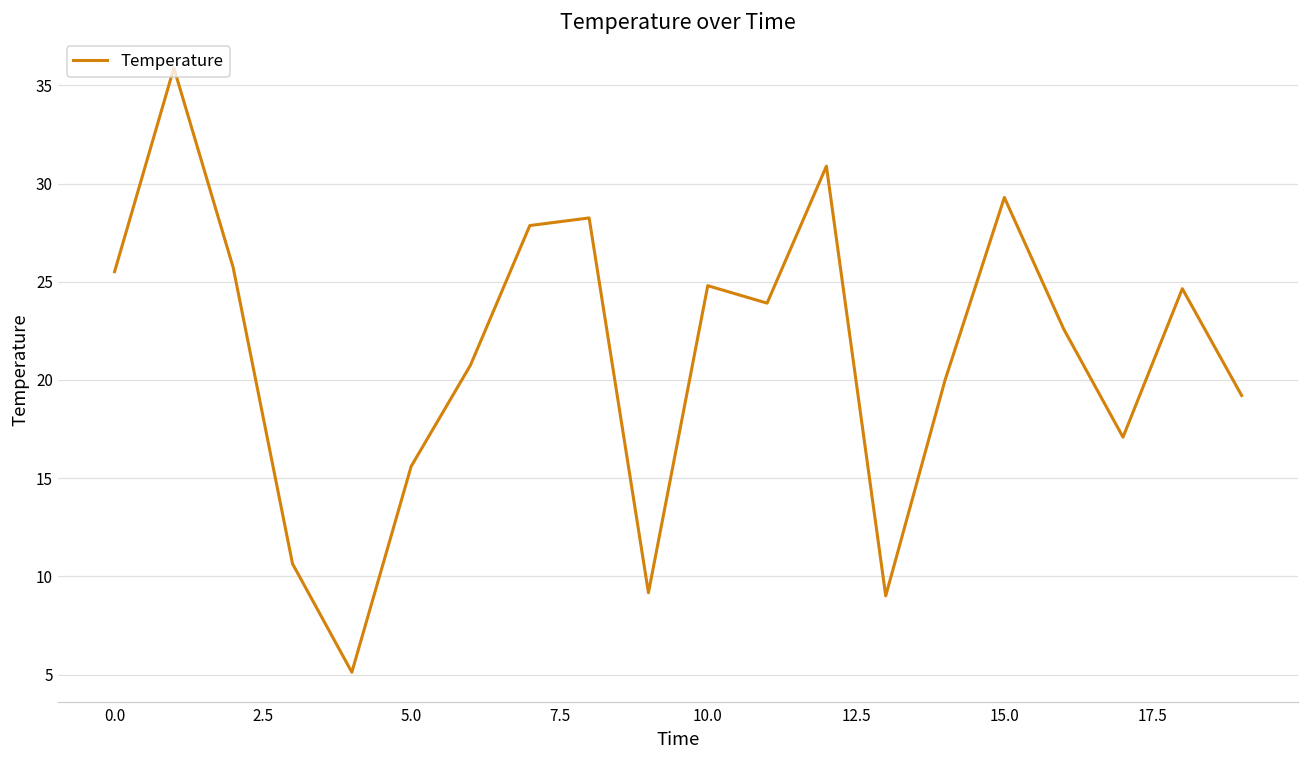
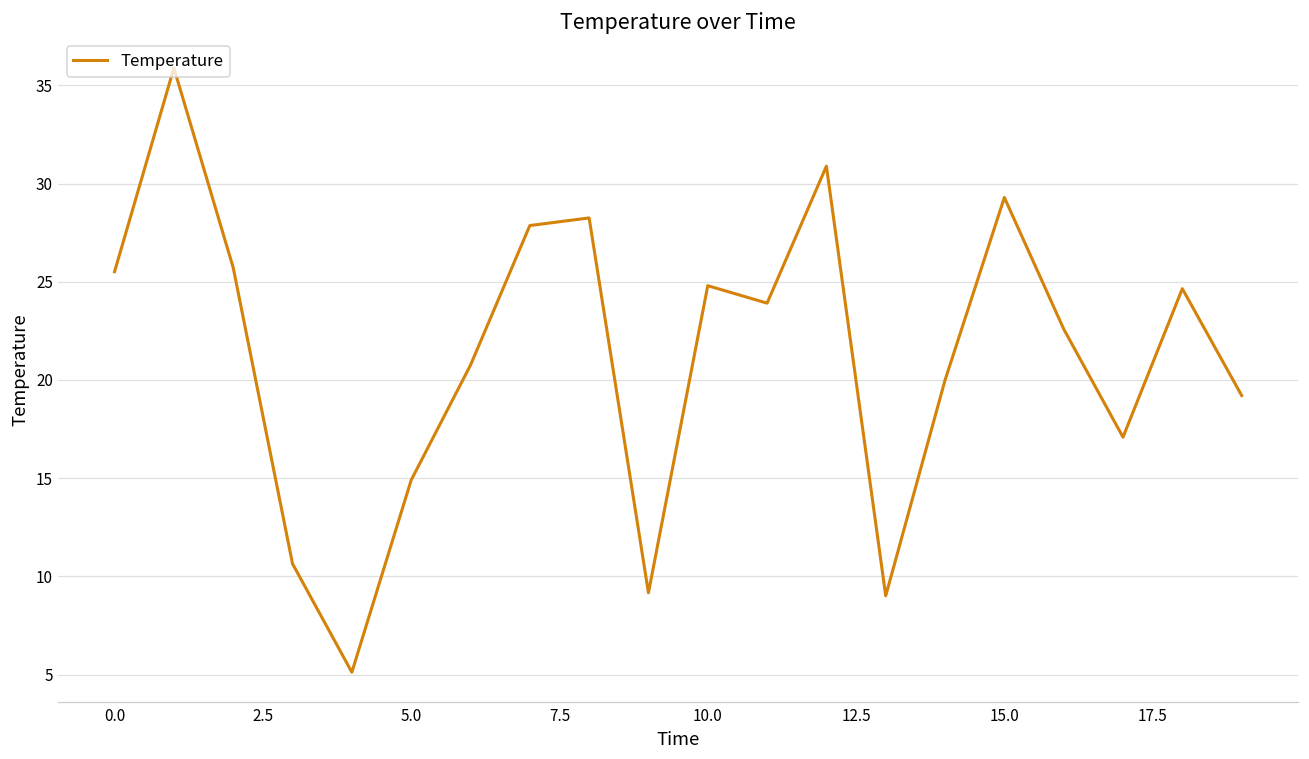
  {
    "0.0": 25.5,
-   "5.0": 15.6,
+   "5.0": 14.9,
    "10.0": 24.8,
    "15.0": 29.3
  }
